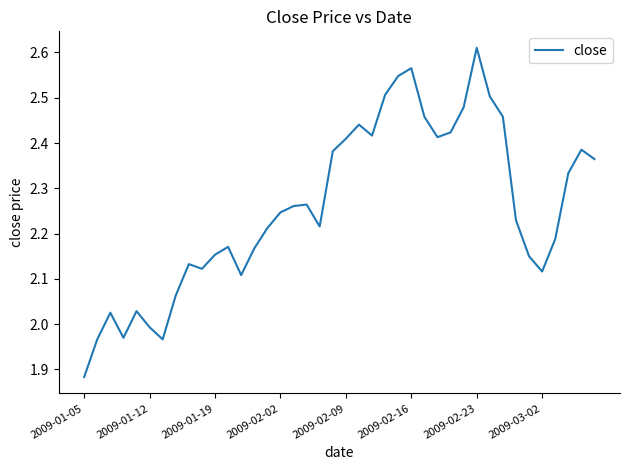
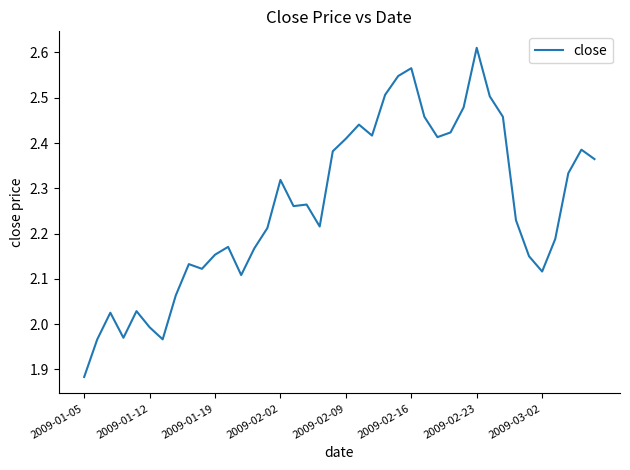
  {
    "2009-01-05": 1.88,
    "2009-01-12": 1.99,
    "2009-01-19": 2.15,
-   "2009-02-02": 2.25,
+   "2009-02-02": 2.32,
    "2009-02-09": 2.41,
    "2009-02-16": 2.57,
    "2009-02-23": 2.61,
    "2009-03-02": 2.12
  }
